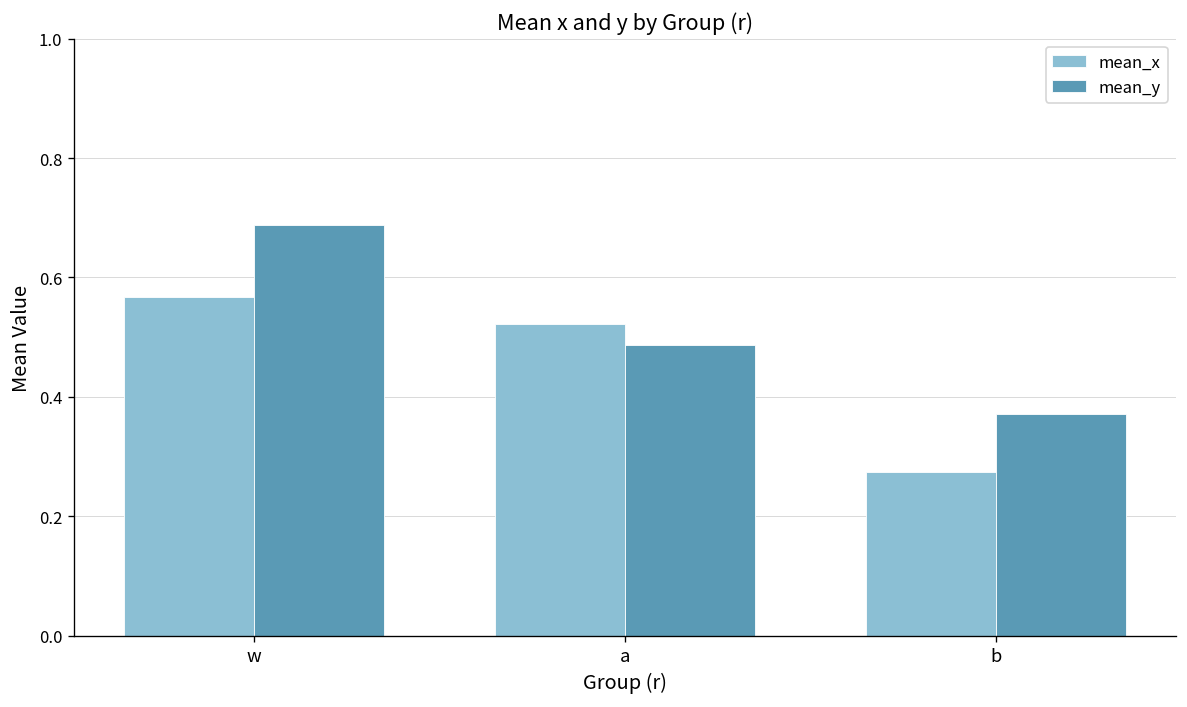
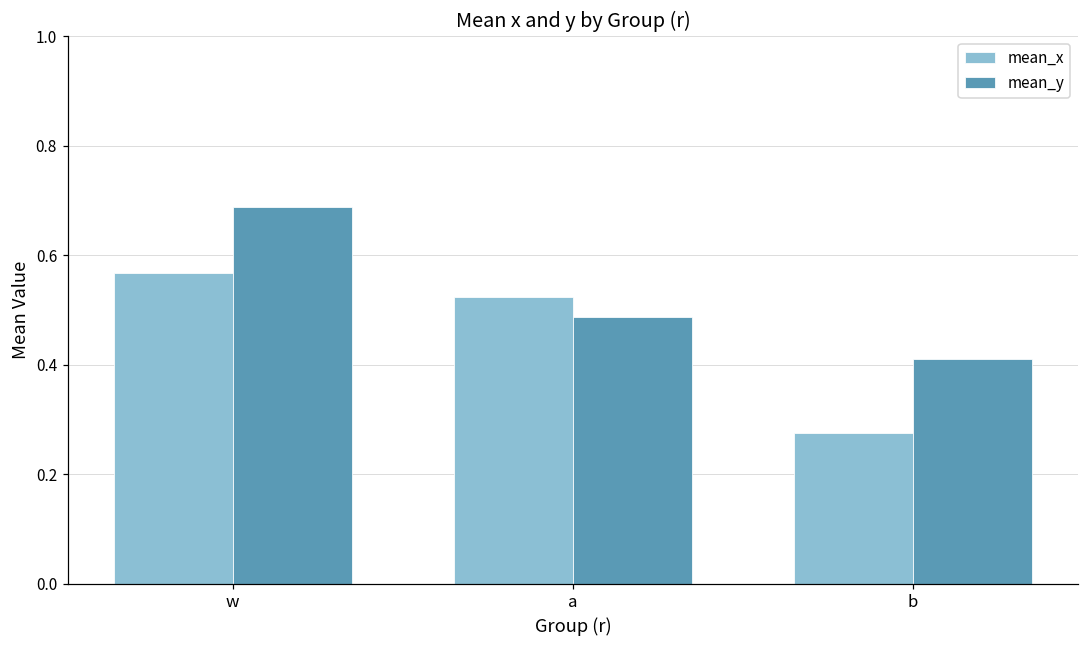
  {
    "mean_x": {
      "w": 0.57,
      "a": 0.52,
      "b": 0.27
    },
    "mean_y": {
      "w": 0.69,
      "a": 0.49,
-     "b": 0.37
+     "b": 0.41
    }
  }
